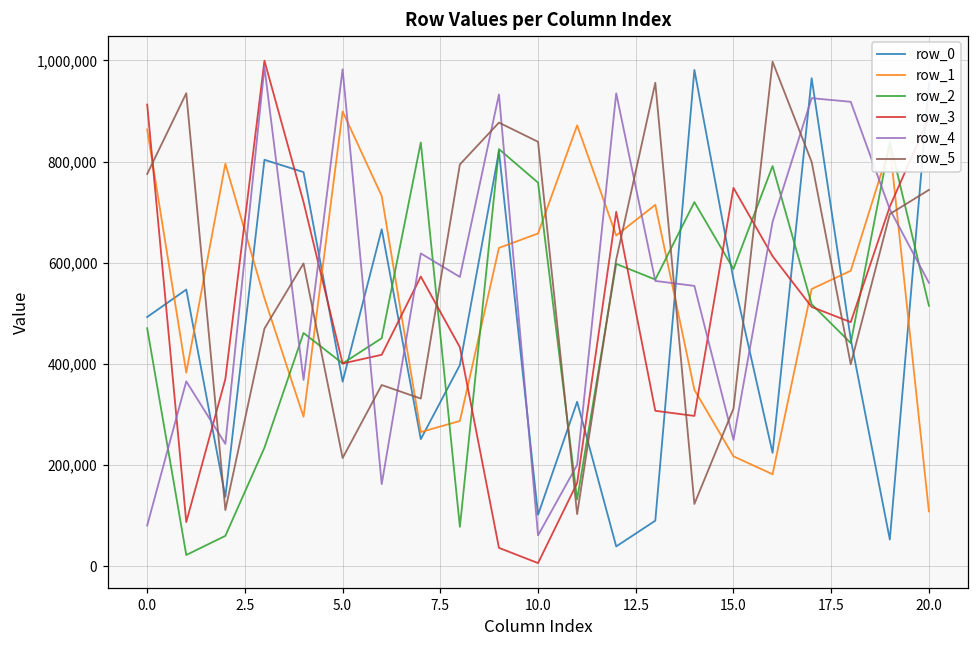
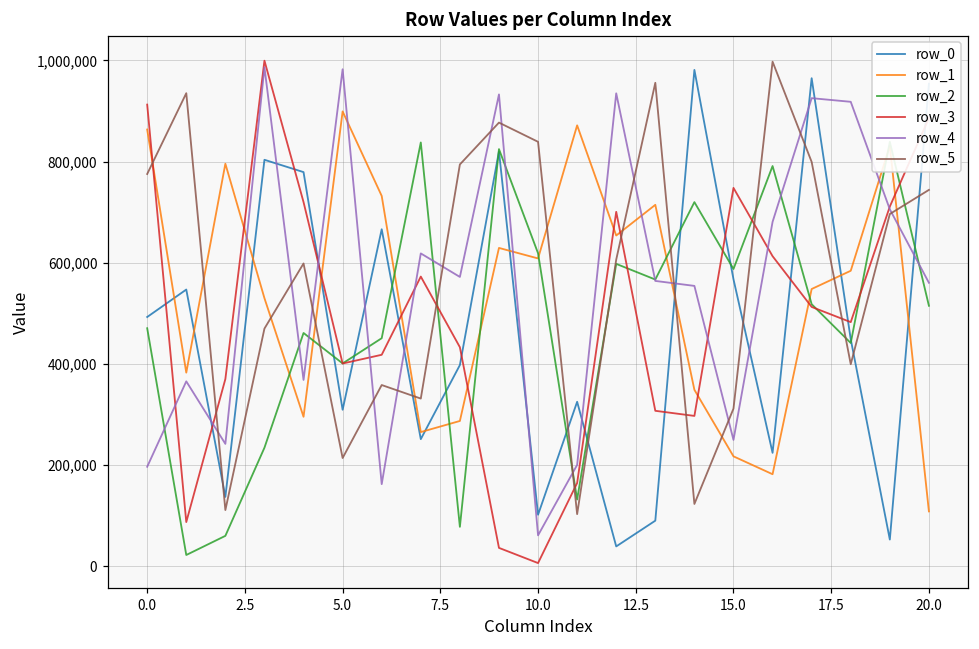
  {
    "row_0": {
      "0.0": "490,000",
-     "5.0": "370,000",
+     "5.0": "310,000",
      "10.0": "100,000",
      "15.0": "570,000"
    },
    "row_1": {
      "0.0": "860,000",
      "5.0": "900,000",
-     "10.0": "660,000",
+     "10.0": "610,000",
      "15.0": "220,000",
      "20.0": "110,000"
    },
    "row_2": {
      "0.0": "470,000",
-     "10.0": "760,000",
+     "10.0": "620,000",
      "15.0": "590,000",
      "20.0": "520,000"
    },
    "row_3": {
      "0.0": "910,000",
      "10.0": "10,000",
      "15.0": "750,000"
    },
    "row_4": {
-     "0.0": "80,000",
+     "0.0": "200,000",
      "5.0": "980,000",
      "10.0": "60,000",
      "15.0": "250,000",
      "20.0": "560,000"
    },
    "row_5": {
      "0.0": "780,000",
      "5.0": "210,000",
      "10.0": "840,000",
      "15.0": "310,000",
      "20.0": "740,000"
    }
  }
